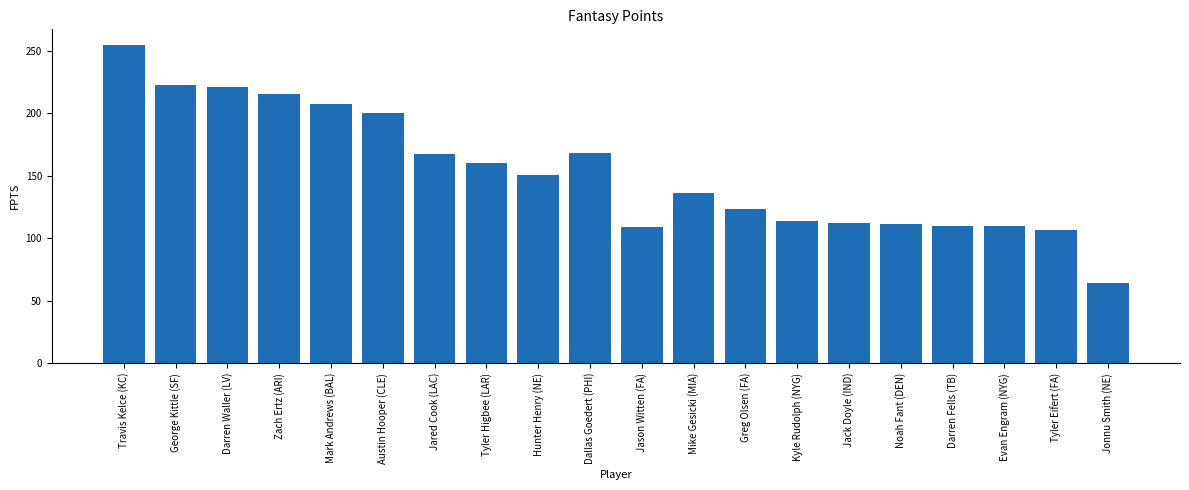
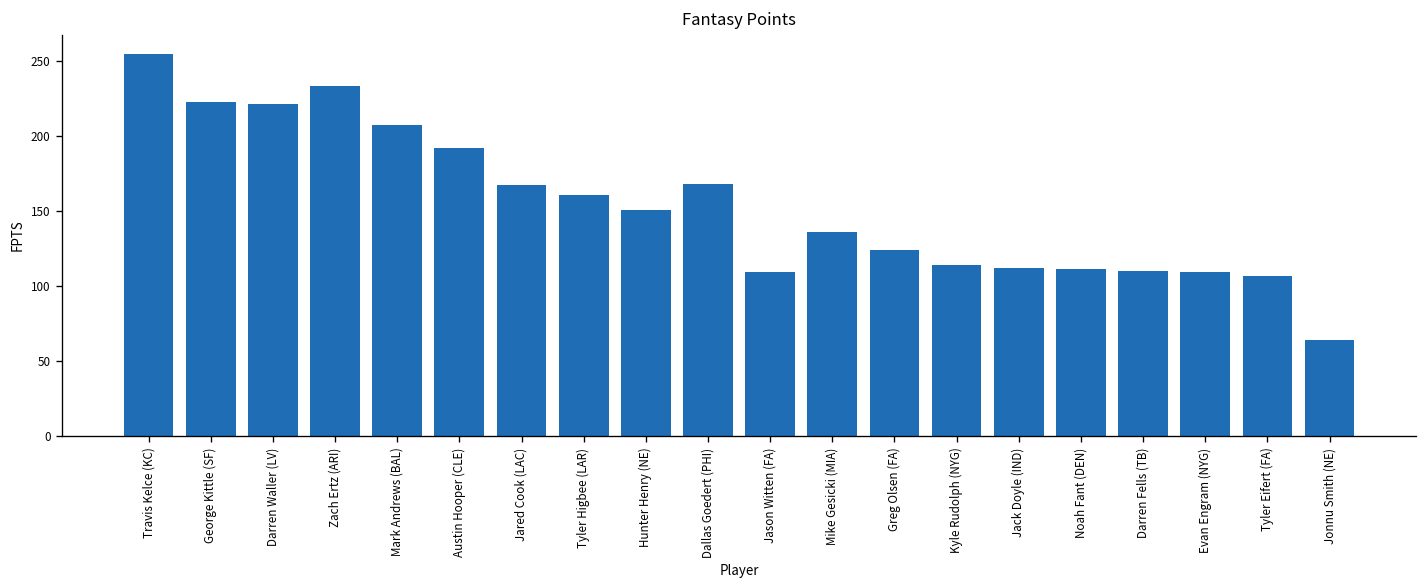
  {
    "Travis Kelce (KC)": 254,
    "George Kittle (SF)": 223,
    "Darren Waller (LV)": 221,
-   "Zach Ertz (ARI)": 216,
+   "Zach Ertz (ARI)": 233,
    "Mark Andrews (BAL)": 207,
-   "Austin Hooper (CLE)": 200,
+   "Austin Hooper (CLE)": 192,
    "Jared Cook (LAC)": 168,
    "Tyler Higbee (LAR)": 160,
    "Hunter Henry (NE)": 150,
    "Dallas Goedert (PHI)": 168,
    "Jason Witten (FA)": 109,
    "Mike Gesicki (MIA)": 136,
    "Greg Olsen (FA)": 124,
    "Kyle Rudolph (NYG)": 114,
    "Jack Doyle (IND)": 112,
    "Noah Fant (DEN)": 111,
    "Darren Fells (TB)": 110,
    "Evan Engram (NYG)": 109,
    "Tyler Eifert (FA)": 107,
    "Jonnu Smith (NE)": 64
  }
